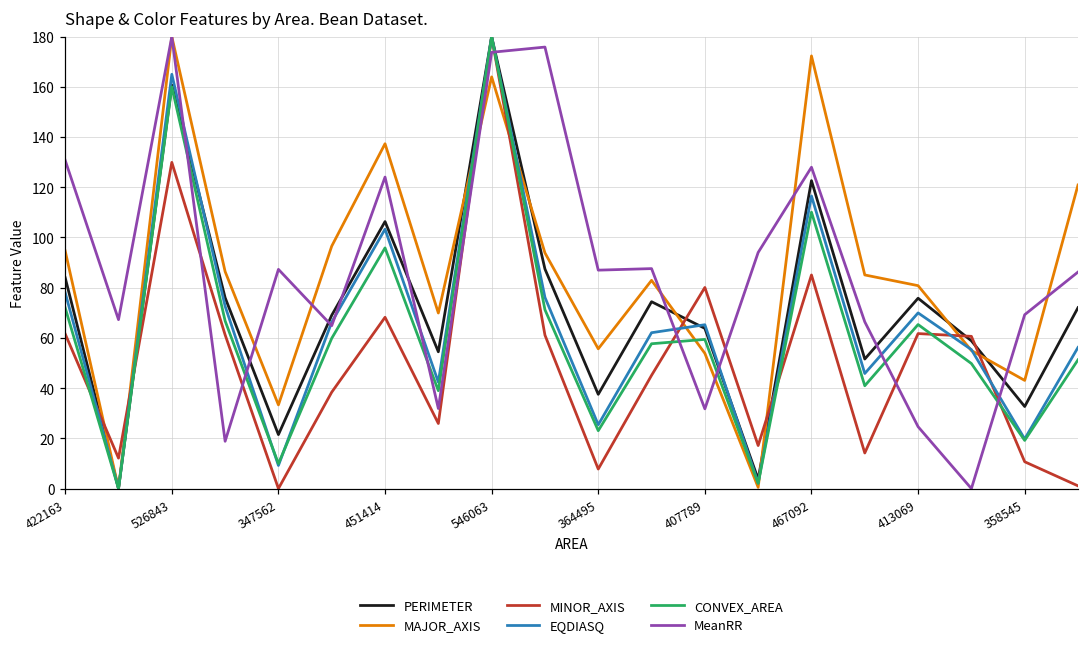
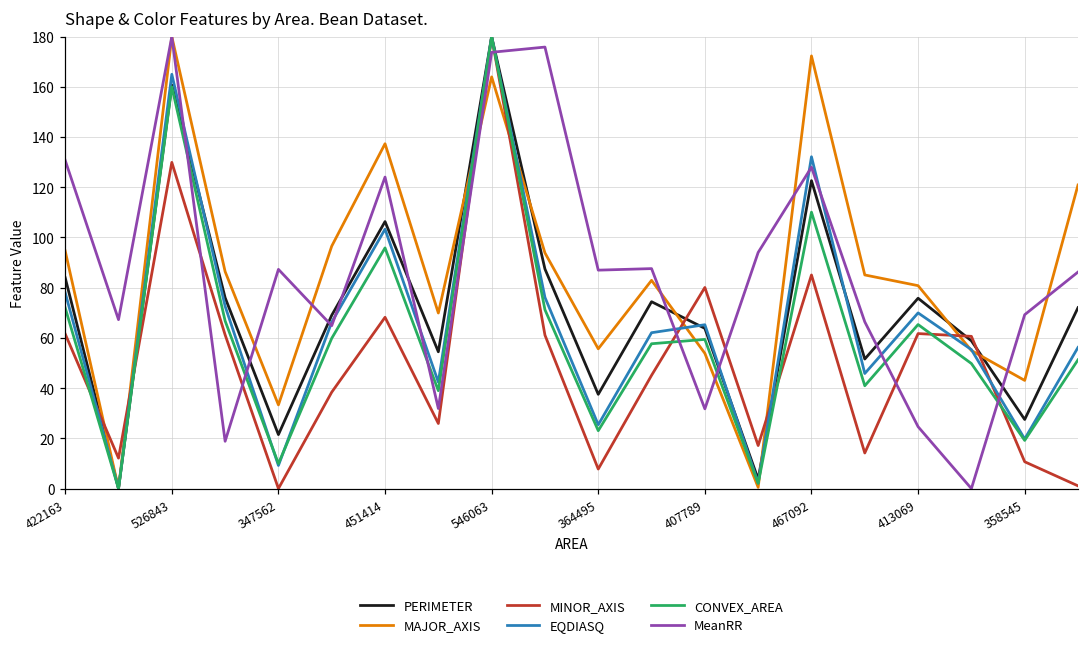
  {
    "PERIMETER": {
      "422163": 84,
      "347562": 21,
      "451414": 106,
      "364495": 38,
      "407789": 64,
      "467092": 123,
      "413069": 76,
-     "358545": 33
+     "358545": 28
    },
    "MAJOR_AXIS": {
      "422163": 95,
      "347562": 33,
      "451414": 137,
      "546063": 164,
      "364495": 56,
      "407789": 54,
      "467092": 172,
      "413069": 81,
      "358545": 43
    },
    "MINOR_AXIS": {
      "422163": 62,
      "526843": 130,
      "347562": 0,
      "451414": 68,
      "364495": 8,
      "407789": 80,
      "467092": 85,
      "413069": 62,
      "358545": 11
    },
    "EQDIASQ": {
      "422163": 78,
      "526843": 165,
      "451414": 103,
      "364495": 25,
      "407789": 65,
-     "467092": 117,
+     "467092": 132,
      "413069": 70
    },
    "CONVEX_AREA": {
      "422163": 72,
      "451414": 96,
      "364495": 23,
      "407789": 59,
      "467092": 110,
      "413069": 65
    },
    "MeanRR": {
      "422163": 131,
      "347562": 87,
      "451414": 124,
      "546063": 174,
      "364495": 87,
      "407789": 32,
      "467092": 128,
      "413069": 25,
      "358545": 69
    }
  }
